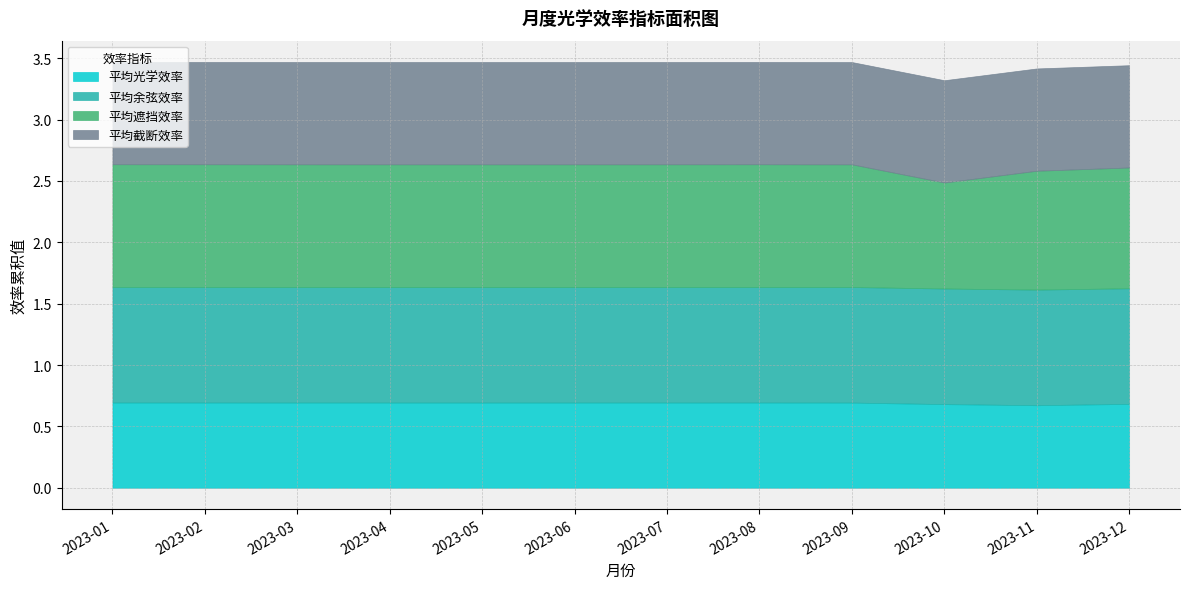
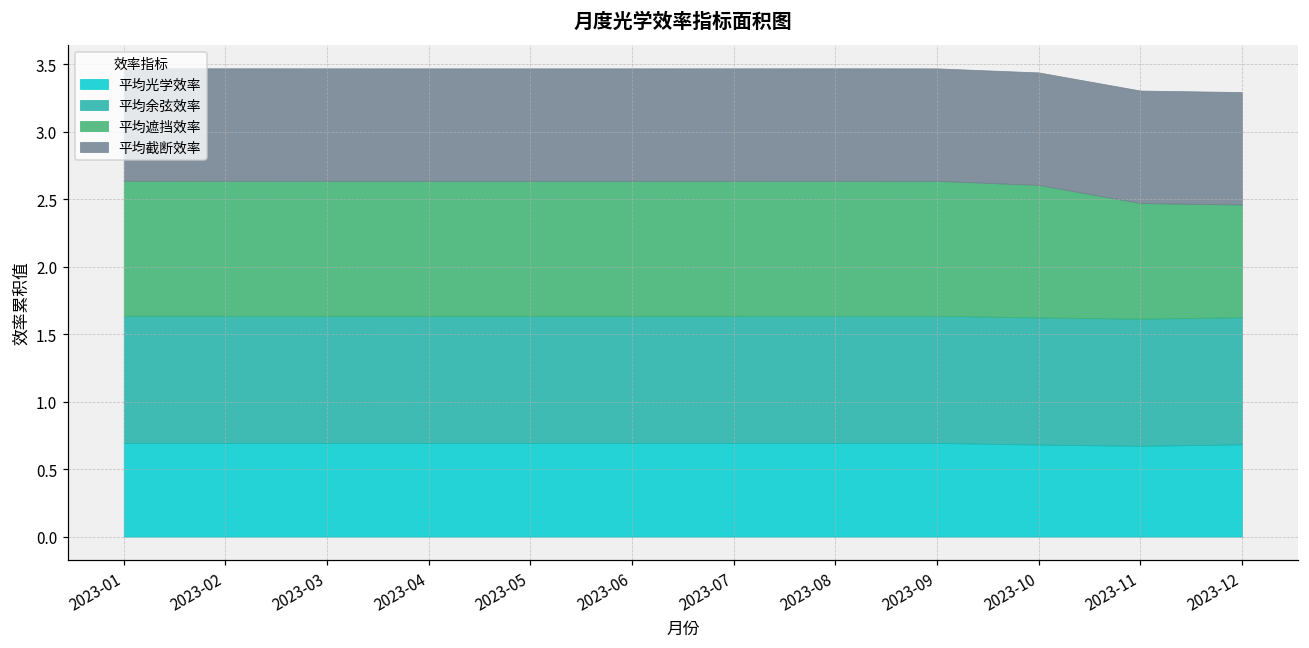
  {
    "平均遮挡效率": {
      "2023-01": 1.00,
      "2023-02": 1.00,
      "2023-03": 1.00,
      "2023-04": 1.00,
      "2023-05": 1.00,
      "2023-06": 1.00,
      "2023-07": 1.00,
      "2023-08": 1.00,
      "2023-09": 1.00,
-     "2023-10": 0.86,
-     "2023-11": 0.97,
-     "2023-12": 0.98
+     "2023-10": 0.98,
+     "2023-11": 0.86,
+     "2023-12": 0.83
    },
    "平均截断效率": {
      "2023-02": 0.83,
      "2023-03": 0.83,
      "2023-04": 0.83,
      "2023-05": 0.83,
      "2023-06": 0.83,
      "2023-07": 0.83,
      "2023-08": 0.83,
      "2023-09": 0.83,
      "2023-10": 0.83,
      "2023-11": 0.83,
      "2023-12": 0.83
    }
  }
